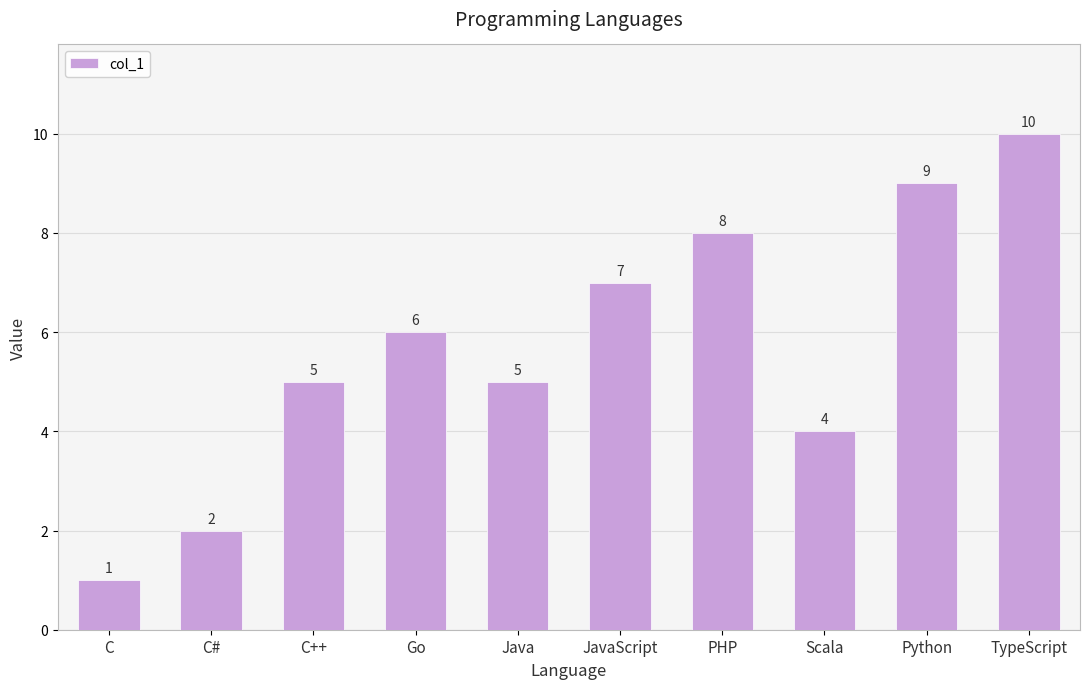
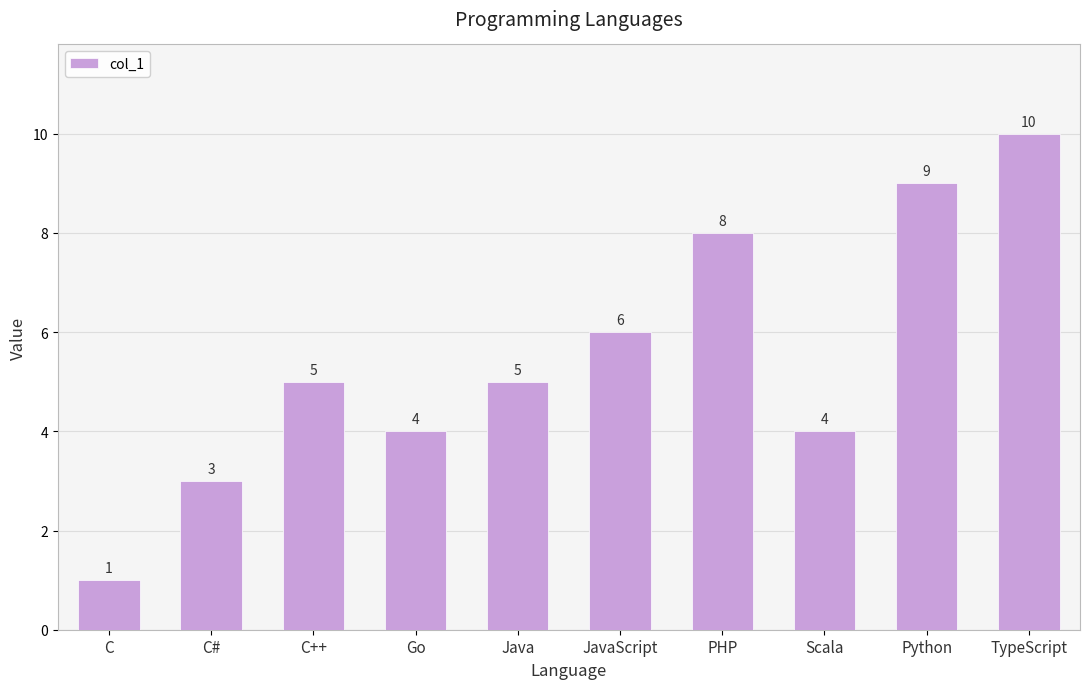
  {
    "C": 1,
-   "C#": 2,
+   "C#": 3,
    "C++": 5,
-   "Go": 6,
+   "Go": 4,
    "Java": 5,
-   "JavaScript": 7,
+   "JavaScript": 6,
    "PHP": 8,
    "Scala": 4,
    "Python": 9,
    "TypeScript": 10
  }
